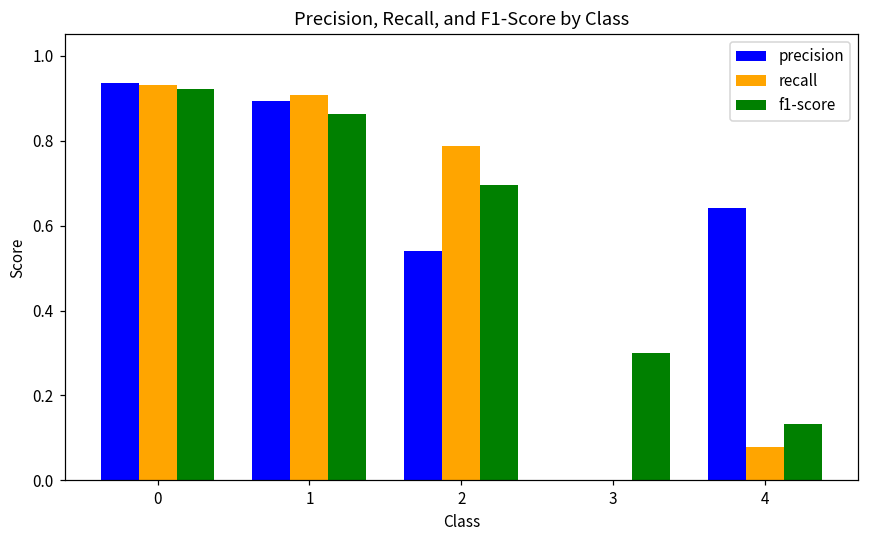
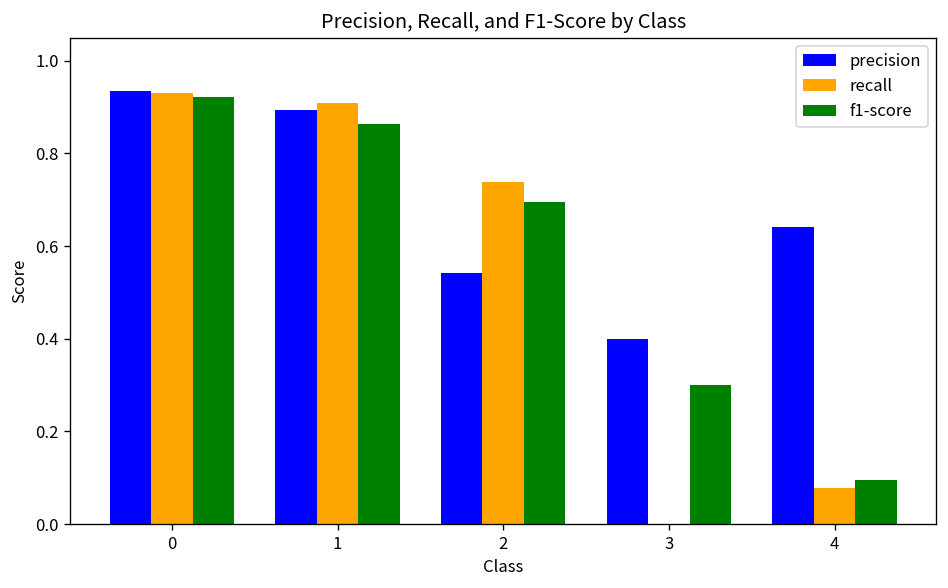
  {
    "precision": {
      "0": 0.93,
      "1": 0.9,
      "2": 0.54,
-     "3": 0.0,
+     "3": 0.4,
      "4": 0.64
    },
    "recall": {
      "0": 0.93,
      "1": 0.91,
-     "2": 0.79,
+     "2": 0.74,
      "3": 0.00,
      "4": 0.08
    },
    "f1-score": {
      "0": 0.92,
      "1": 0.86,
      "2": 0.70,
      "3": 0.30,
-     "4": 0.13
+     "4": 0.10
    }
  }
